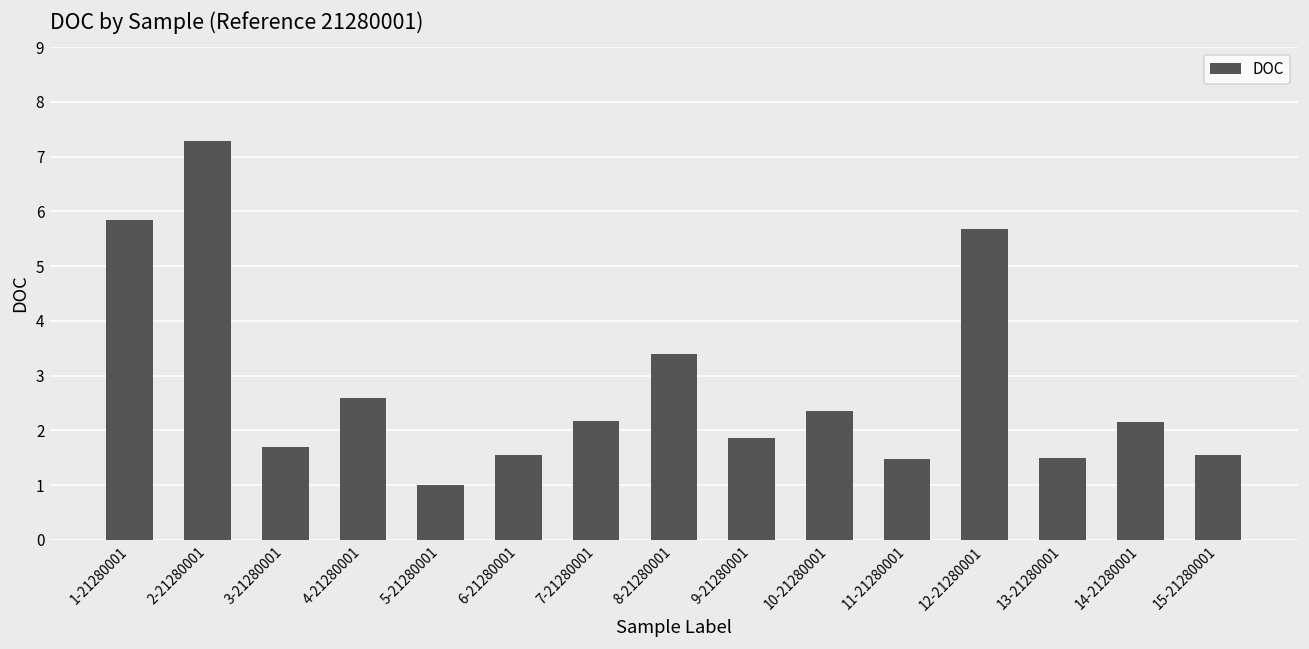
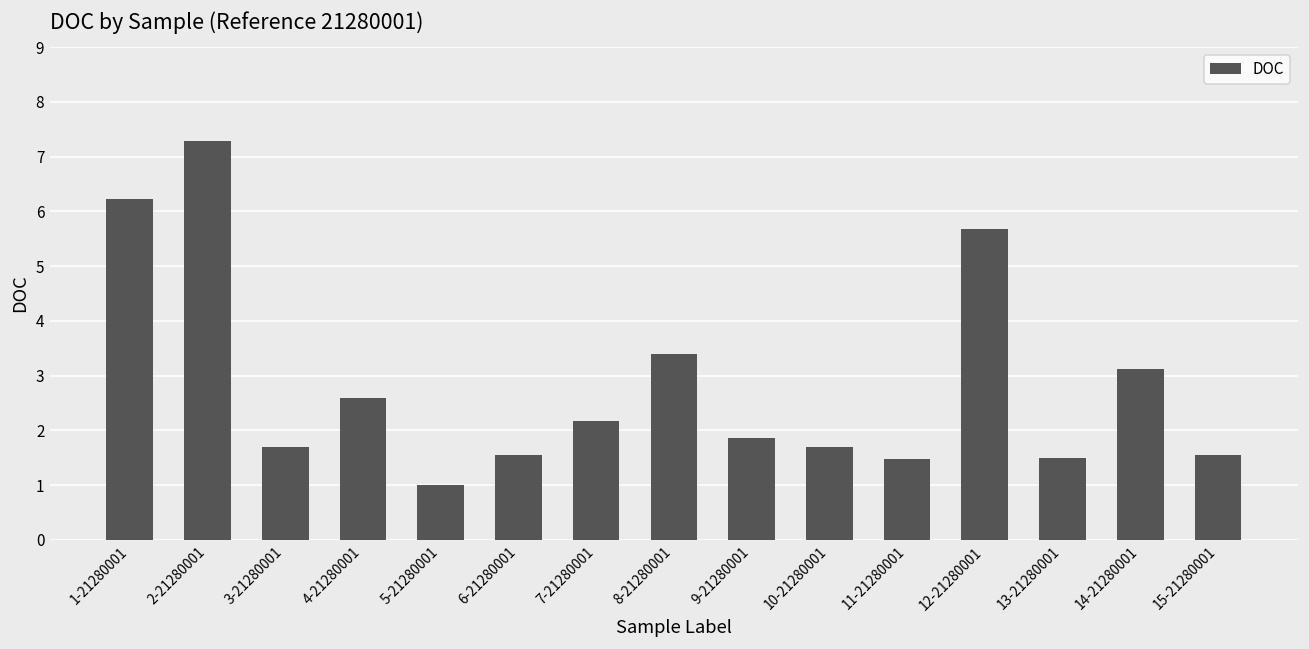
  {
-   "1-21280001": 5.8,
+   "1-21280001": 6.2,
    "2-21280001": 7.3,
    "3-21280001": 1.7,
    "4-21280001": 2.6,
    "5-21280001": 1.0,
    "6-21280001": 1.6,
    "7-21280001": 2.2,
    "8-21280001": 3.4,
    "9-21280001": 1.9,
-   "10-21280001": 2.3,
+   "10-21280001": 1.7,
    "11-21280001": 1.5,
    "12-21280001": 5.7,
    "13-21280001": 1.5,
-   "14-21280001": 2.2,
+   "14-21280001": 3.1,
    "15-21280001": 1.6
  }
